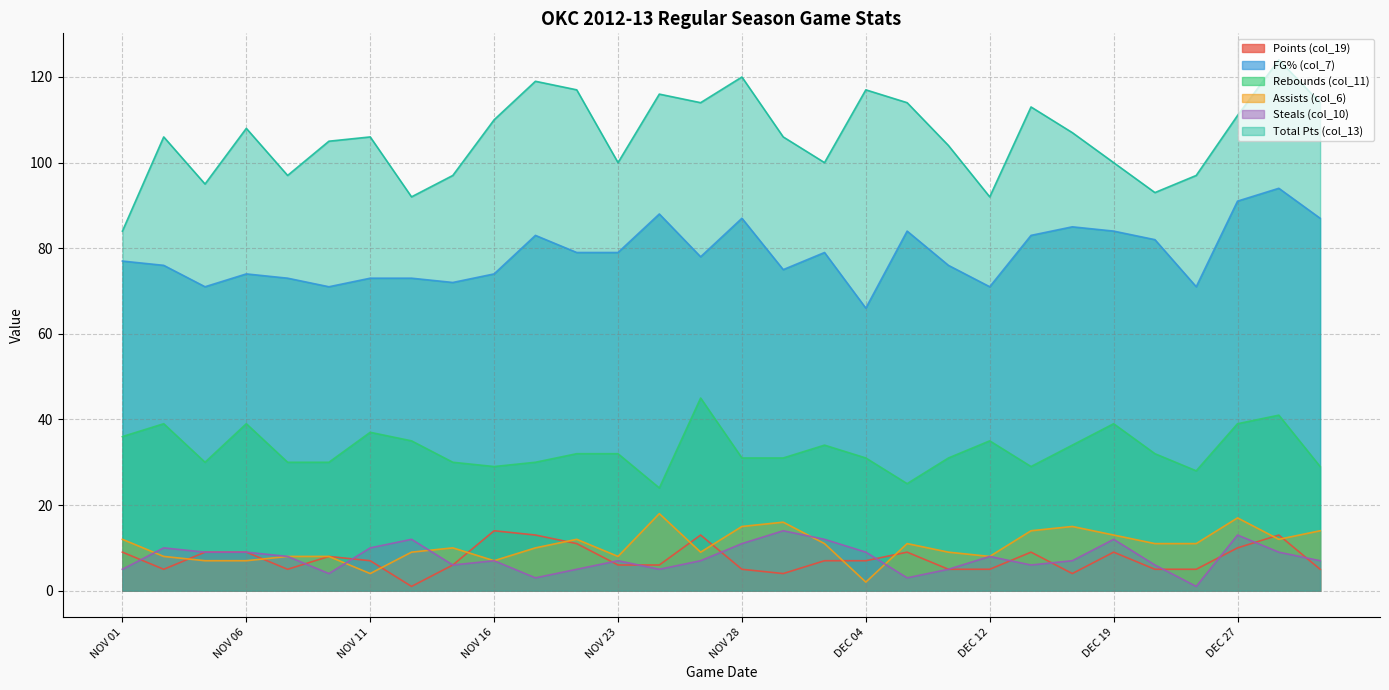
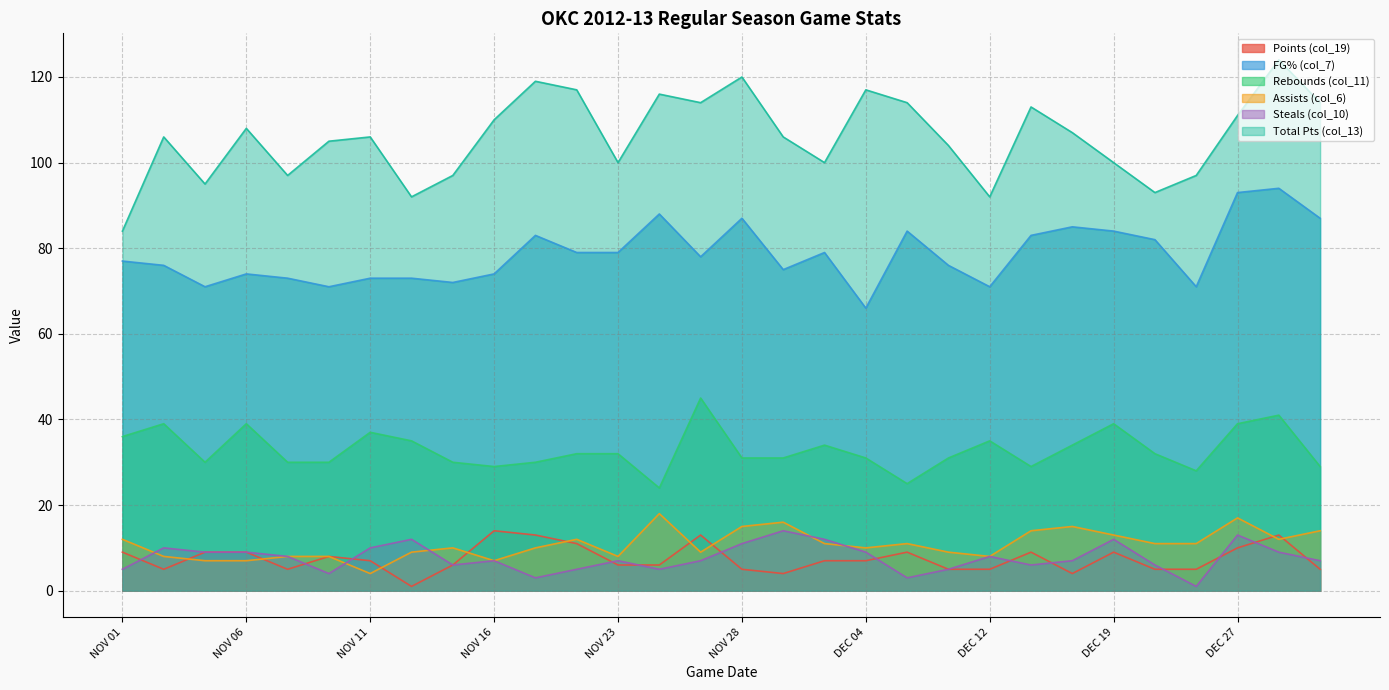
  {
    "Points (col_19)": {
      "NOV 01": 9,
      "NOV 11": 7,
      "NOV 16": 14,
      "NOV 23": 6,
      "NOV 28": 5,
      "DEC 04": 7,
      "DEC 12": 5,
      "DEC 19": 9,
      "DEC 27": 10
    },
    "FG% (col_7)": {
      "NOV 01": 77,
      "NOV 06": 74,
      "NOV 11": 73,
      "NOV 16": 74,
      "NOV 23": 79,
      "NOV 28": 87,
      "DEC 04": 66,
      "DEC 12": 71,
      "DEC 19": 84,
-     "DEC 27": 91
+     "DEC 27": 93
    },
    "Assists (col_6)": {
      "NOV 01": 12,
      "NOV 06": 7,
      "NOV 11": 4,
      "NOV 23": 8,
      "NOV 28": 15,
-     "DEC 04": 2,
+     "DEC 04": 10,
      "DEC 19": 13,
      "DEC 27": 17
    },
    "Steals (col_10)": {
      "NOV 01": 5,
      "NOV 11": 10,
      "NOV 23": 7,
      "NOV 28": 11,
      "DEC 04": 9,
      "DEC 19": 12,
      "DEC 27": 13
    }
  }
